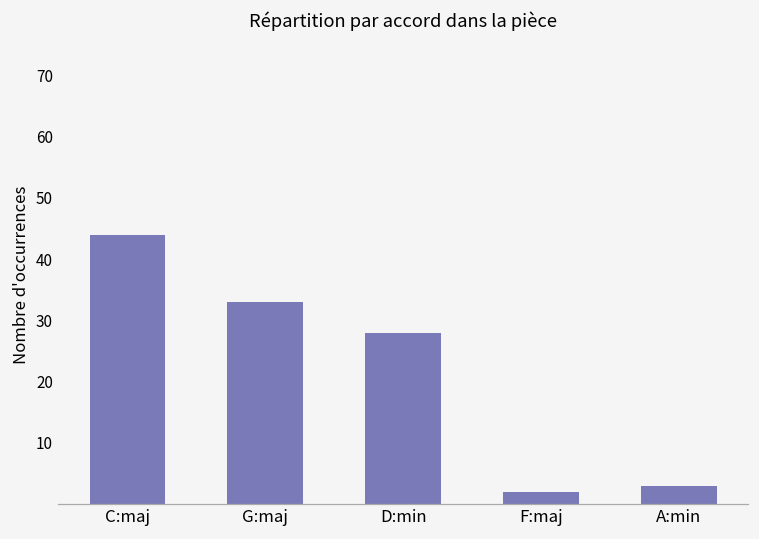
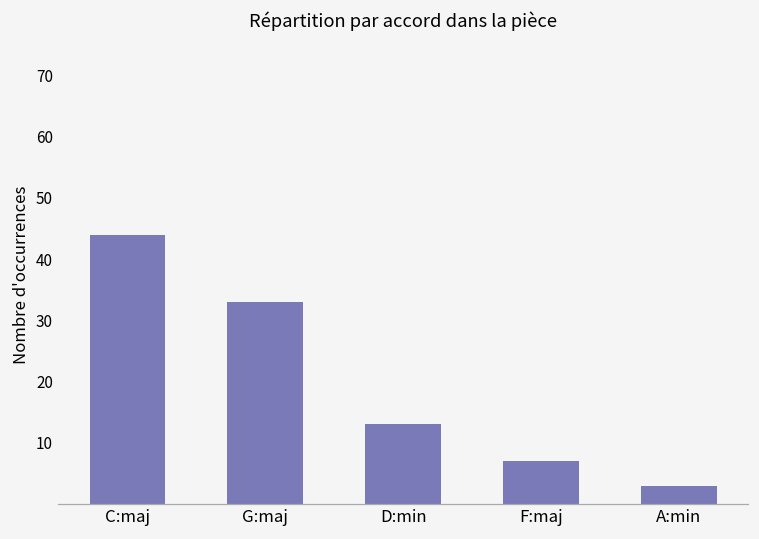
  {
    "C:maj": 44,
    "G:maj": 33,
-   "D:min": 28,
-   "F:maj": 2,
+   "D:min": 13,
+   "F:maj": 7,
    "A:min": 3
  }
